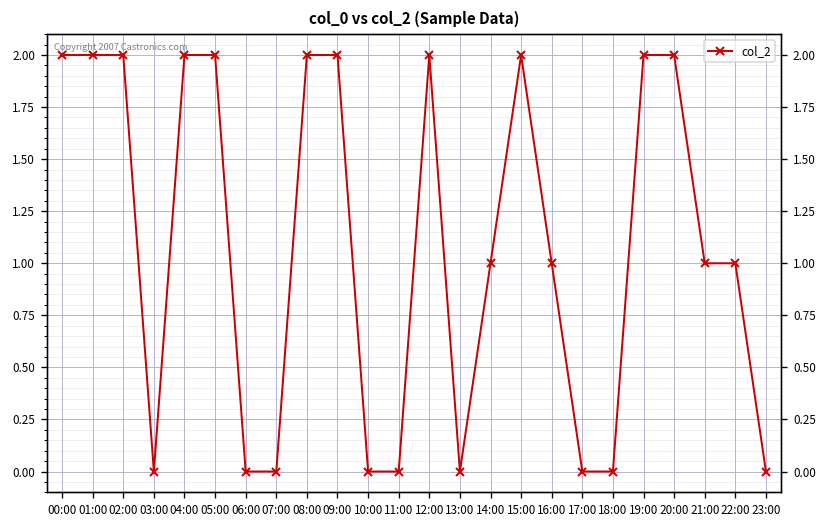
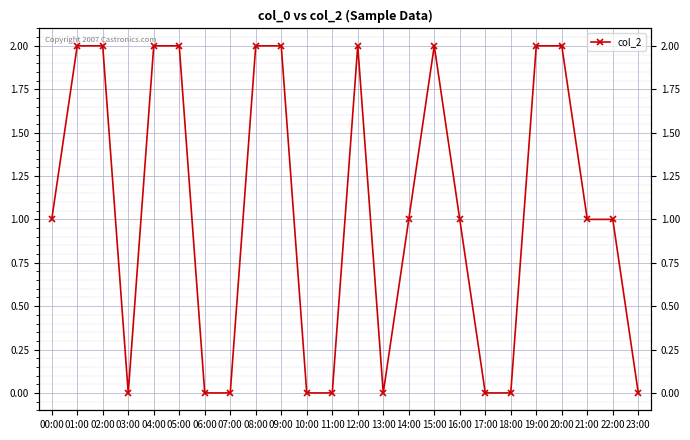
  {
-   "00:00": 2,
+   "00:00": 1,
    "03:00": 0,
    "05:00": 2,
    "06:00": 0,
    "07:00": 0,
    "08:00": 2,
    "09:00": 2,
    "10:00": 0,
    "11:00": 0,
    "12:00": 2,
    "13:00": 0,
    "14:00": 1,
    "15:00": 2,
    "16:00": 1,
    "17:00": 0,
    "18:00": 0,
    "19:00": 2,
    "20:00": 2,
    "21:00": 1,
    "22:00": 1,
    "23:00": 0
  }
